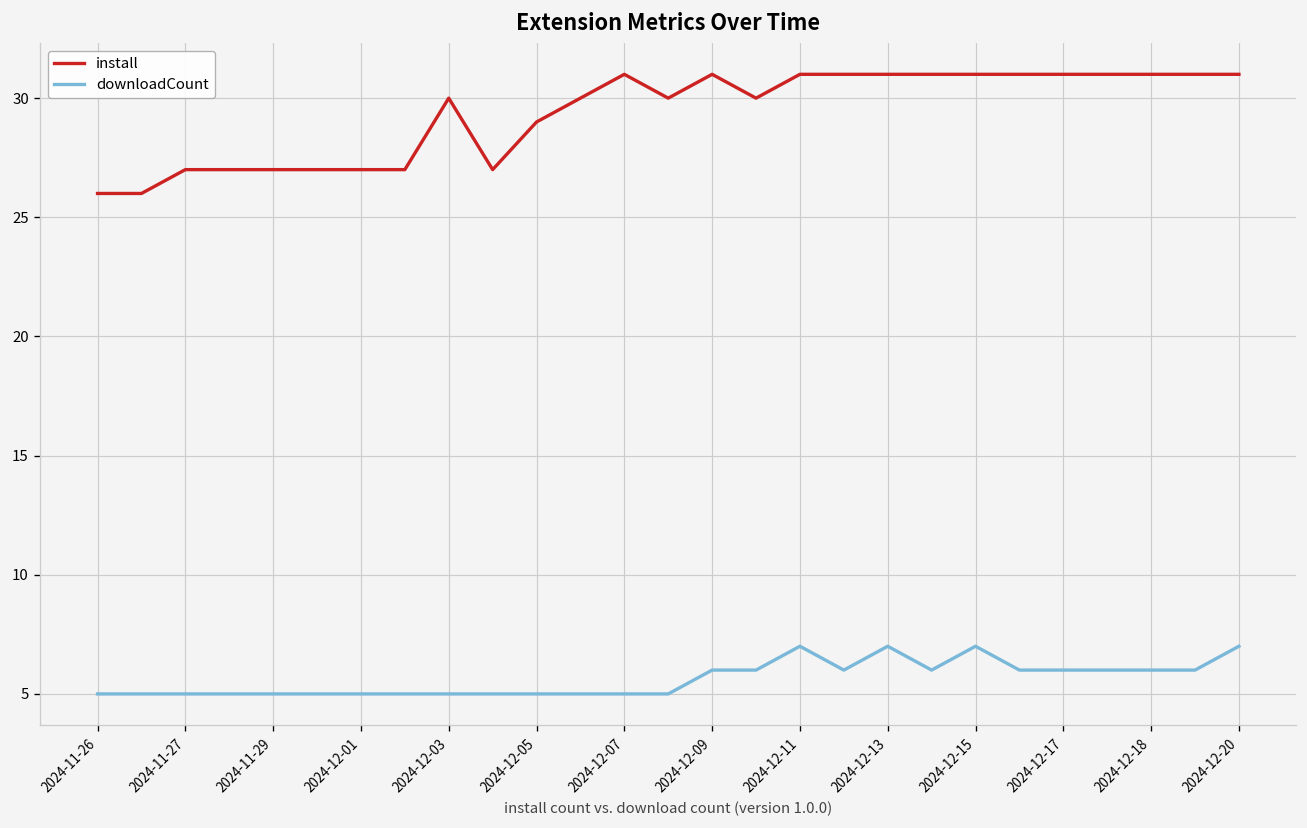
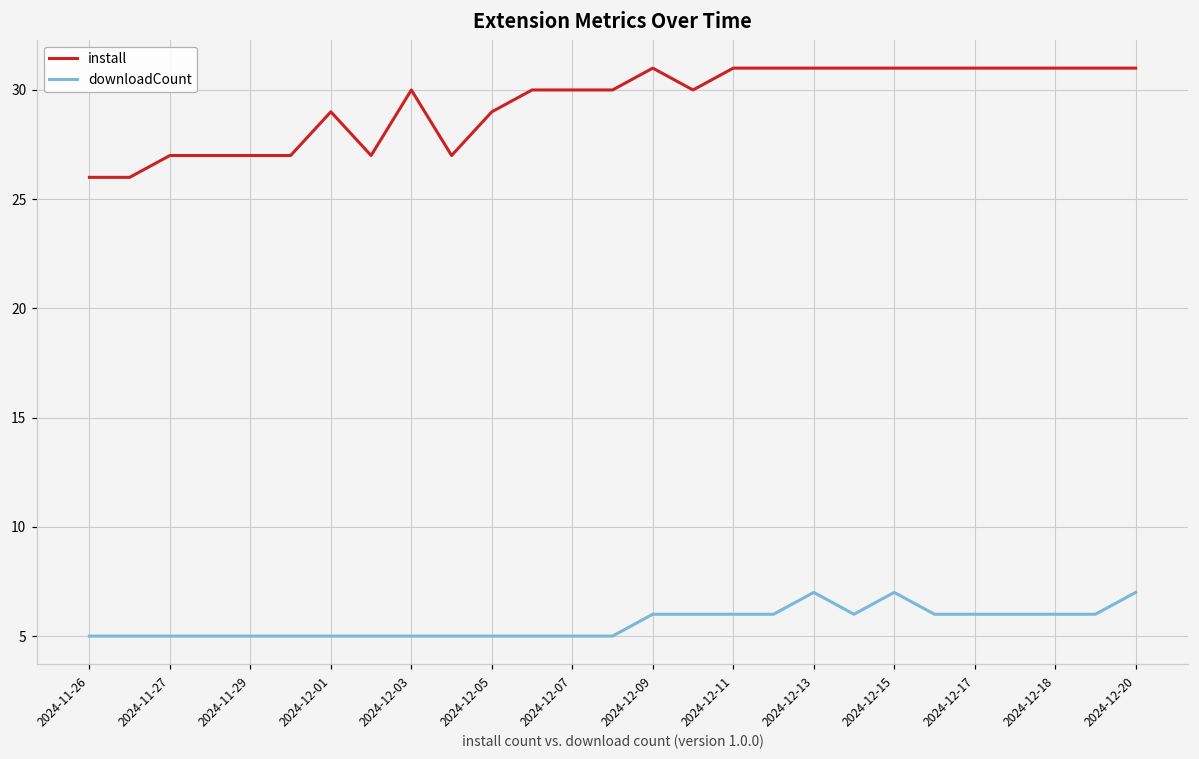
  {
    "install": {
      "2024-11-27": 27,
      "2024-11-29": 27,
-     "2024-12-01": 27,
+     "2024-12-01": 29,
      "2024-12-03": 30,
      "2024-12-05": 29,
-     "2024-12-07": 31,
+     "2024-12-07": 30,
      "2024-12-09": 31,
      "2024-12-11": 31,
      "2024-12-13": 31,
      "2024-12-15": 31,
      "2024-12-18": 31,
      "2024-12-20": 31
    },
    "downloadCount": {
      "2024-11-27": 5,
      "2024-11-29": 5,
      "2024-12-01": 5,
      "2024-12-03": 5,
      "2024-12-05": 5,
      "2024-12-07": 5,
      "2024-12-09": 6,
-     "2024-12-11": 7,
+     "2024-12-11": 6,
      "2024-12-13": 7,
      "2024-12-15": 7,
      "2024-12-18": 6,
      "2024-12-20": 7
    }
  }
